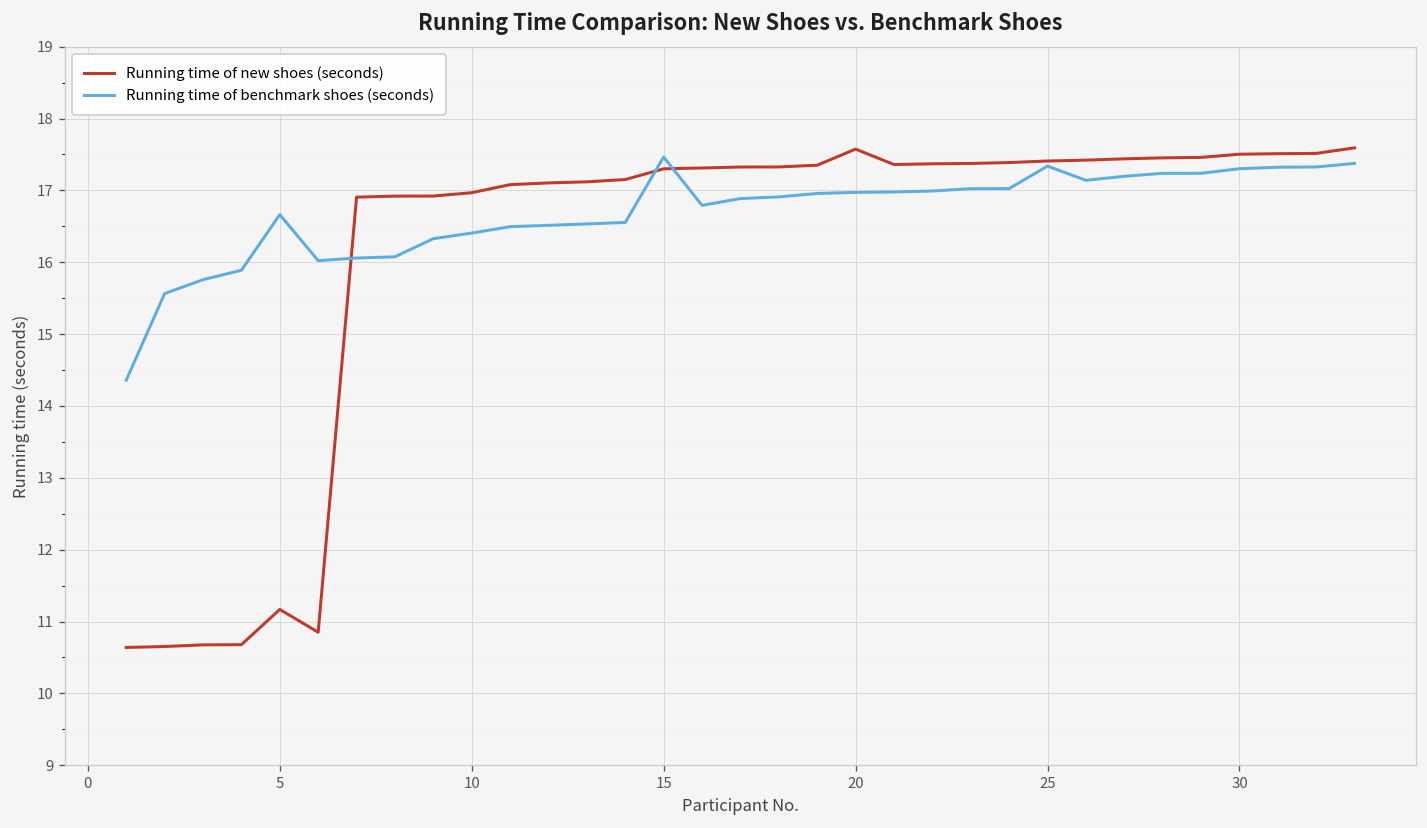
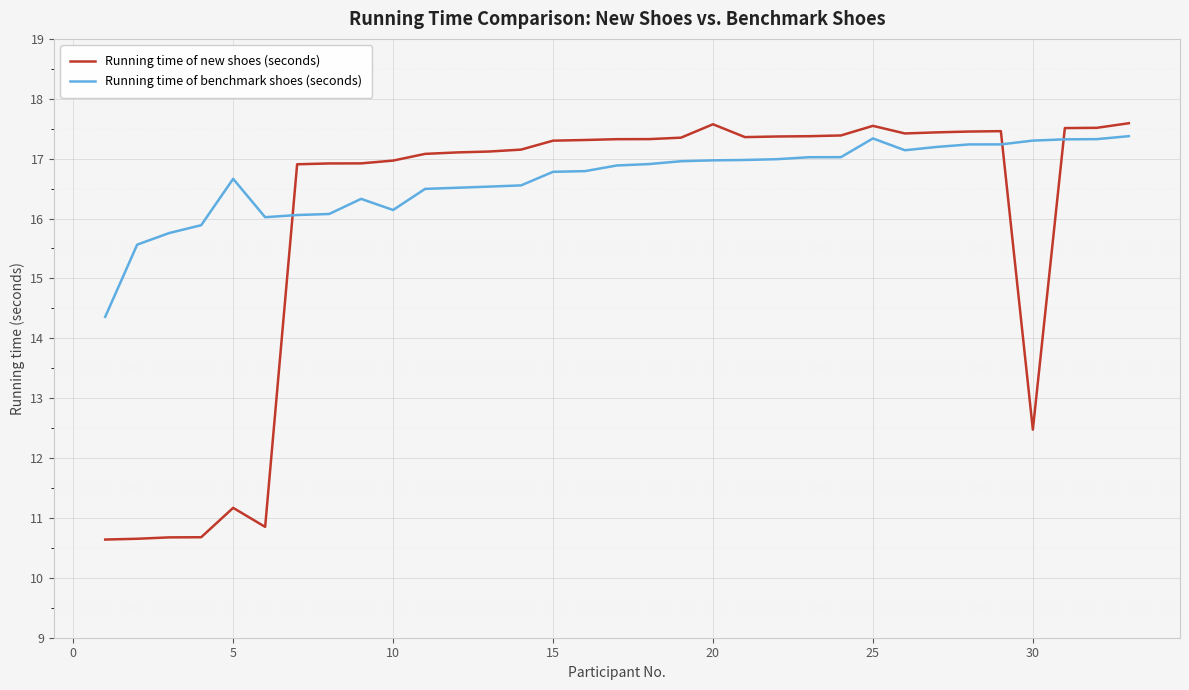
  {
    "Running time of new shoes (seconds)": {
      "5": 11.2,
      "10": 17.0,
      "15": 17.3,
      "20": 17.6,
-     "25": 17.4,
-     "30": 17.5
+     "25": 17.5,
+     "30": 12.5
    },
    "Running time of benchmark shoes (seconds)": {
      "5": 16.7,
-     "10": 16.4,
-     "15": 17.5,
+     "10": 16.1,
+     "15": 16.8,
      "20": 17.0,
      "25": 17.3,
      "30": 17.3
    }
  }
